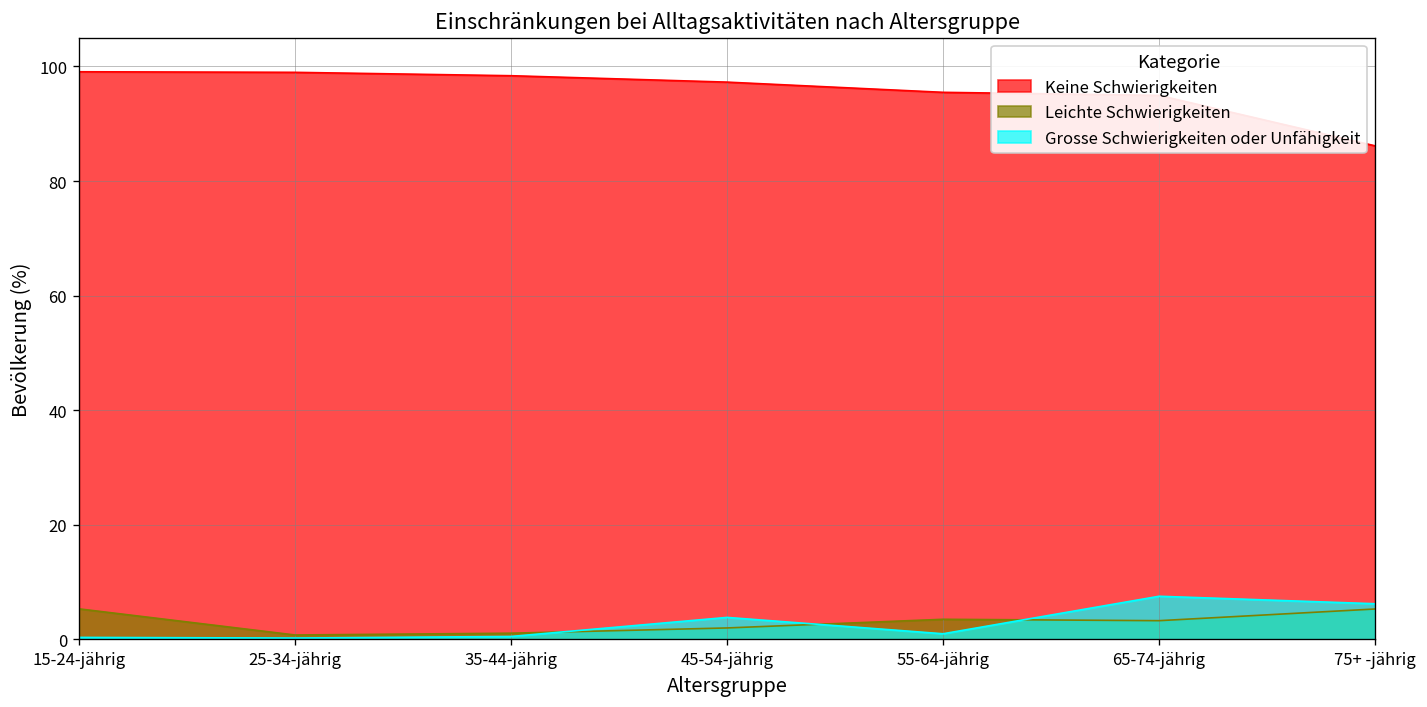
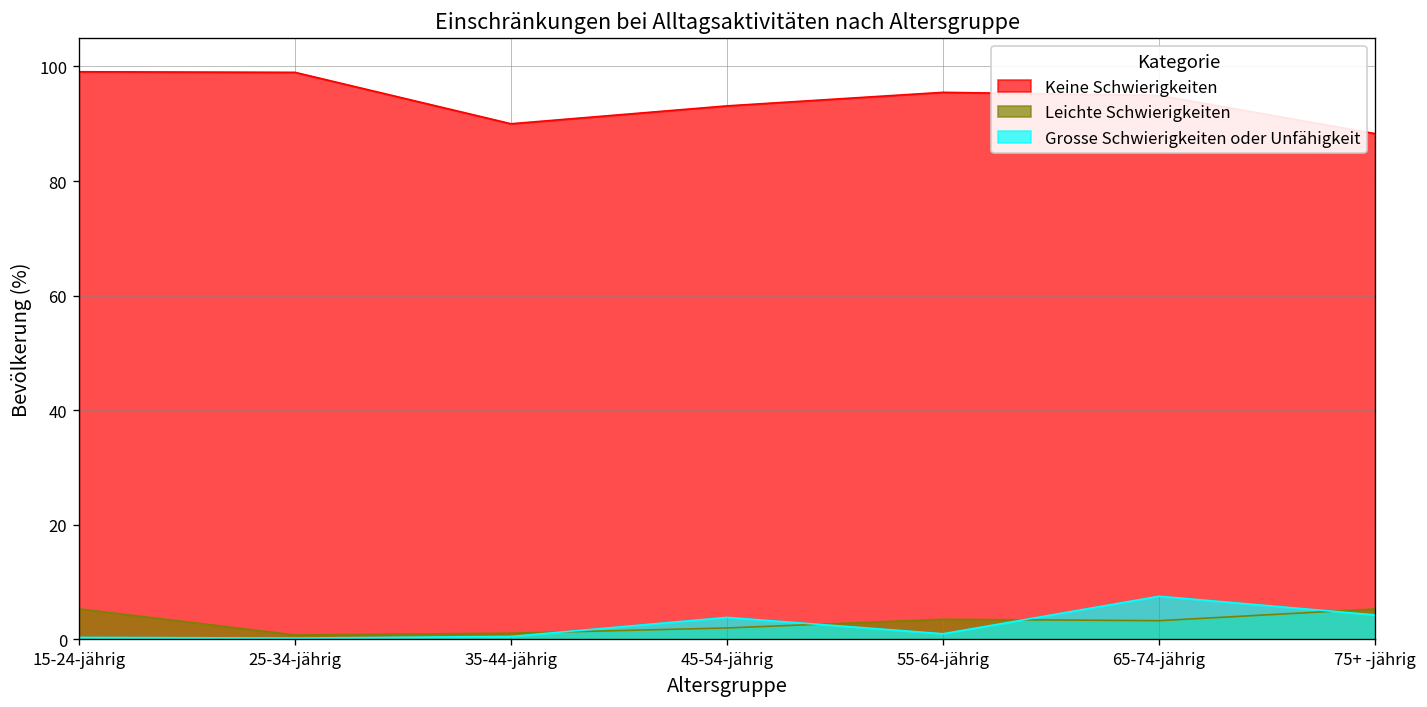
  {
    "Keine Schwierigkeiten": {
      "15-24-jährig": 99,
      "25-34-jährig": 99,
-     "35-44-jährig": 98,
-     "45-54-jährig": 97,
+     "35-44-jährig": 90,
+     "45-54-jährig": 93,
      "55-64-jährig": 95,
-     "75+ -jährig": 86
+     "75+ -jährig": 88
    },
    "Leichte Schwierigkeiten": {
      "15-24-jährig": 5,
      "35-44-jährig": 1,
      "45-54-jährig": 2,
      "55-64-jährig": 4,
      "65-74-jährig": 3,
      "75+ -jährig": 5
    },
    "Grosse Schwierigkeiten oder Unfähigkeit": {
      "15-24-jährig": 0,
      "35-44-jährig": 1,
      "45-54-jährig": 4,
      "55-64-jährig": 1,
      "65-74-jährig": 8,
-     "75+ -jährig": 6
+     "75+ -jährig": 4
    }
  }
